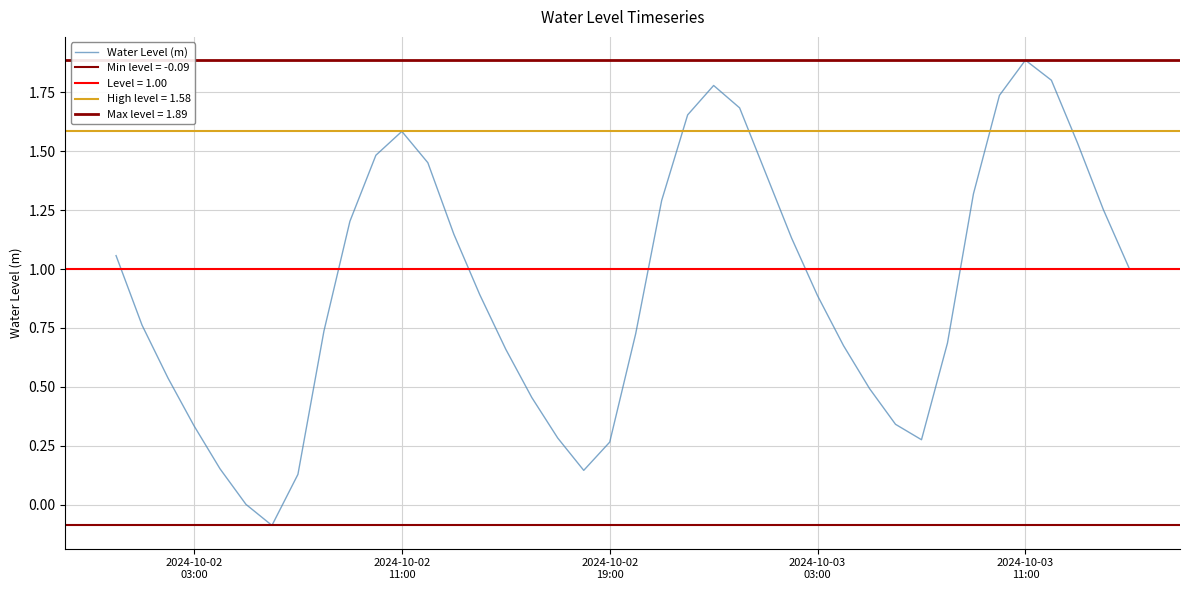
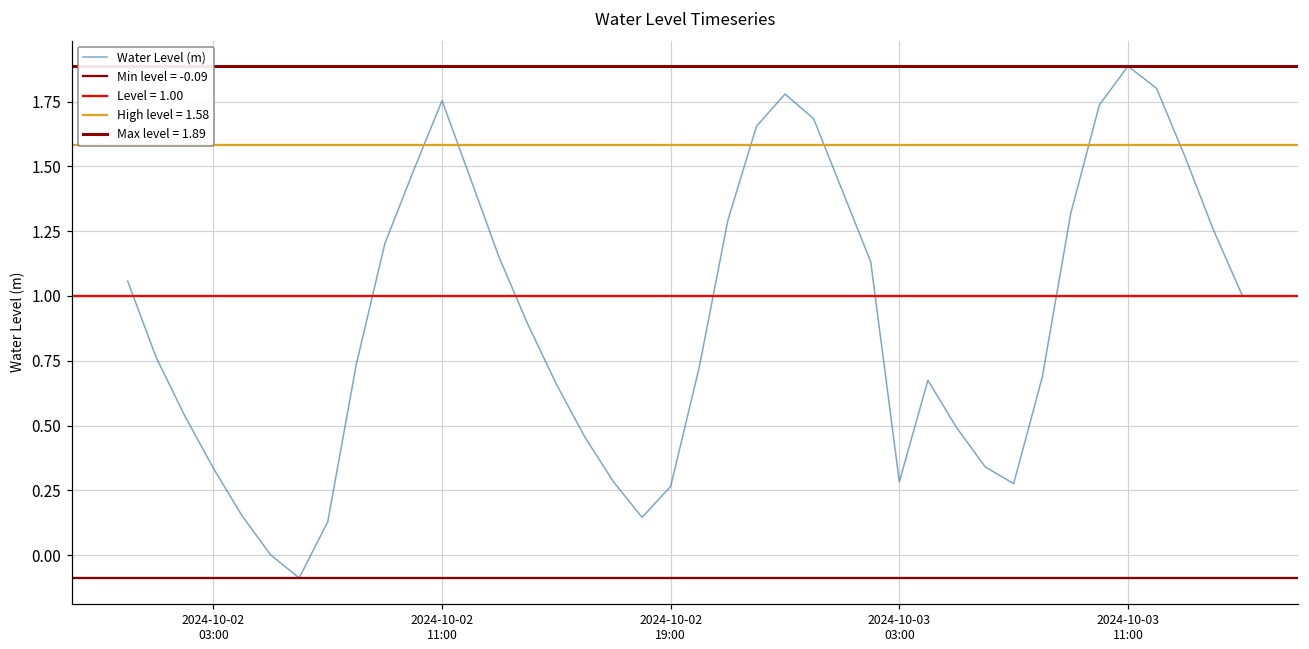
  {
    "2024-10-02 03:00": 0.34,
-   "2024-10-02 11:00": 1.58,
+   "2024-10-02 11:00": 1.75,
    "2024-10-02 19:00": 0.27,
-   "2024-10-03 03:00": 0.89,
+   "2024-10-03 03:00": 0.28,
    "2024-10-03 11:00": 1.89
  }
